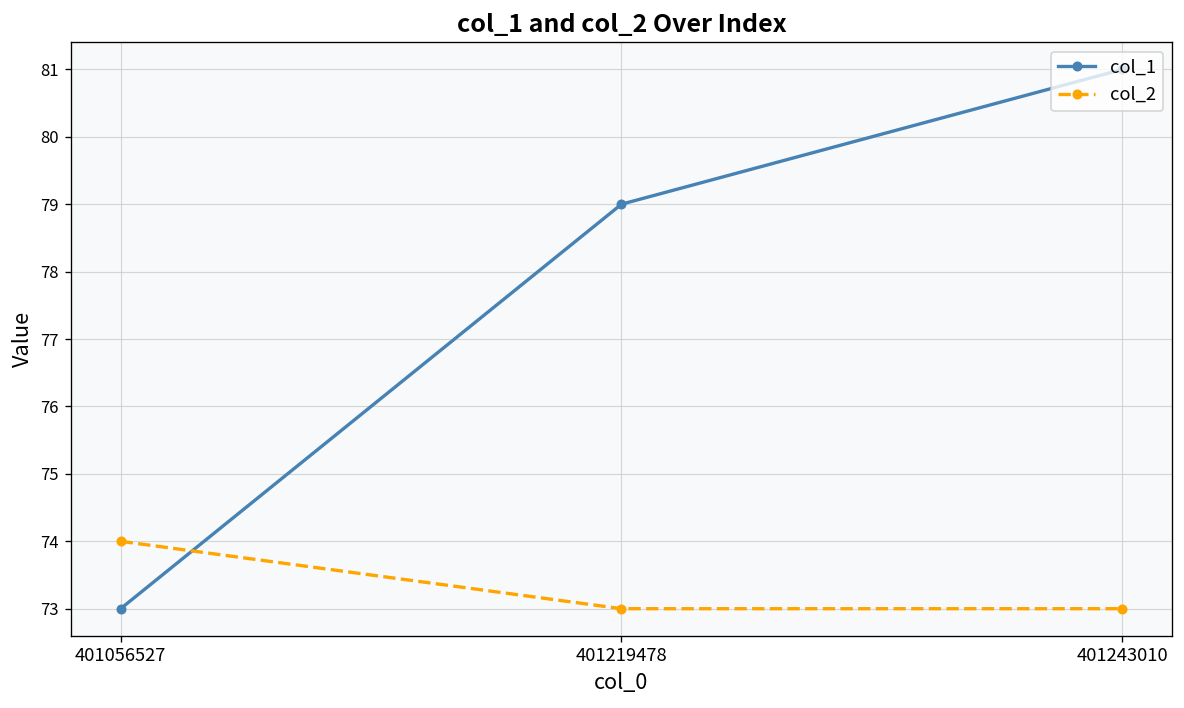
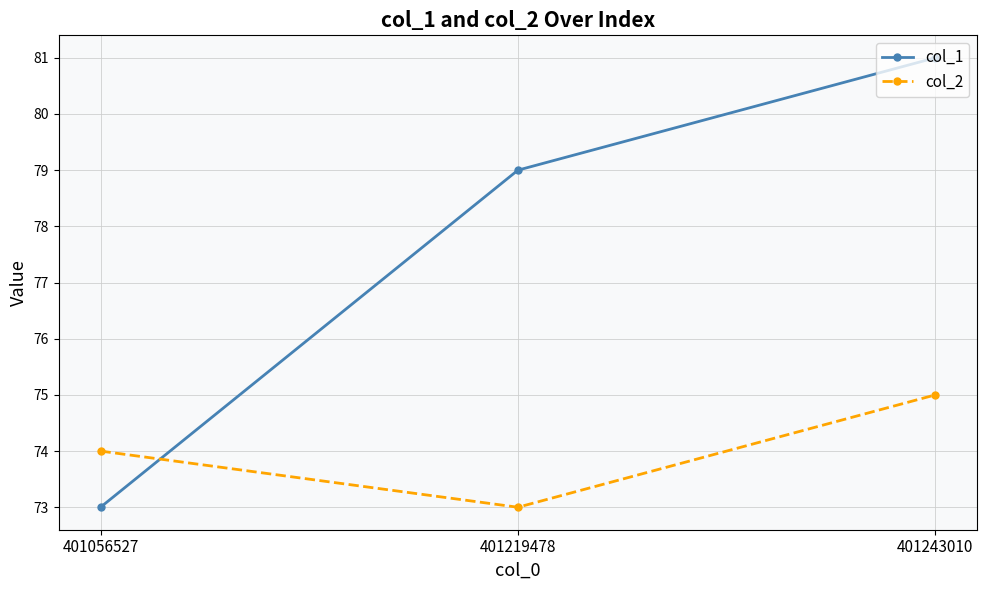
  {
    "col_1": {
      "401056527": 73,
      "401219478": 79
    },
    "col_2": {
      "401056527": 74,
      "401219478": 73,
-     "401243010": 73
+     "401243010": 75
    }
  }
